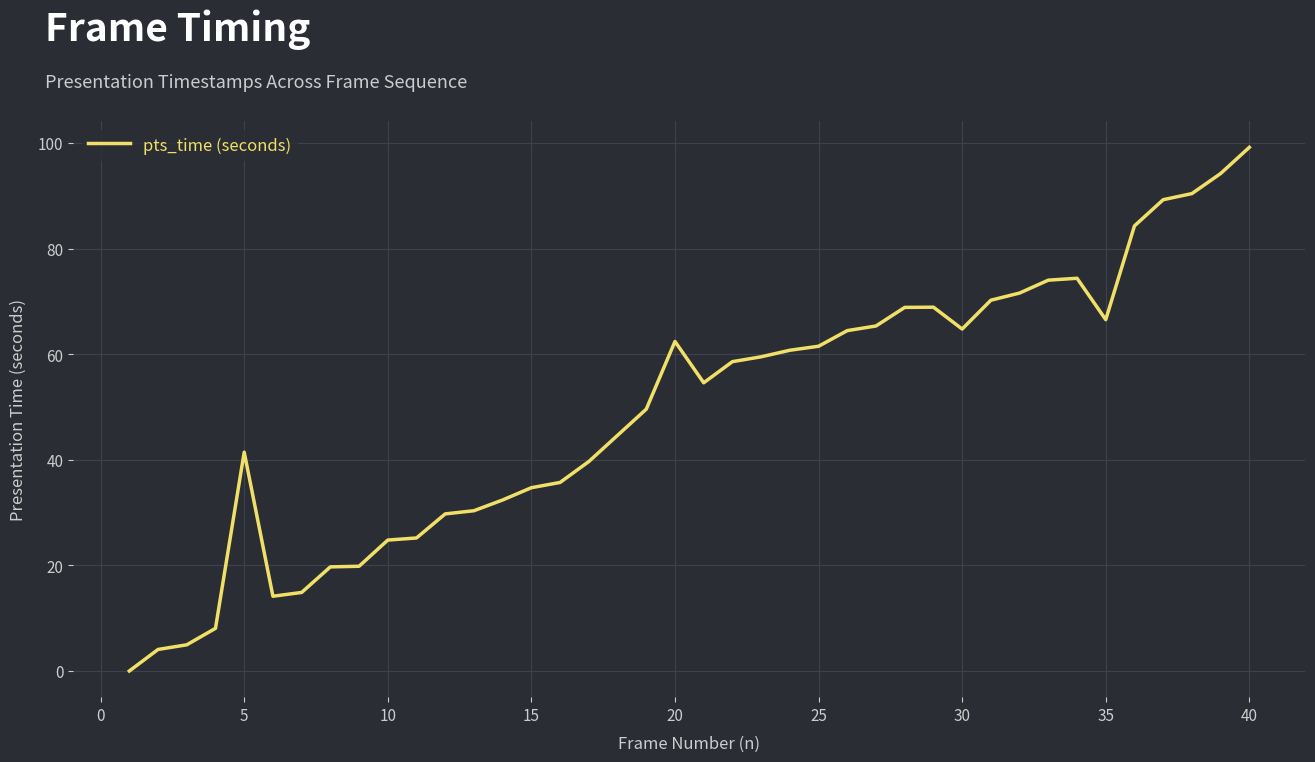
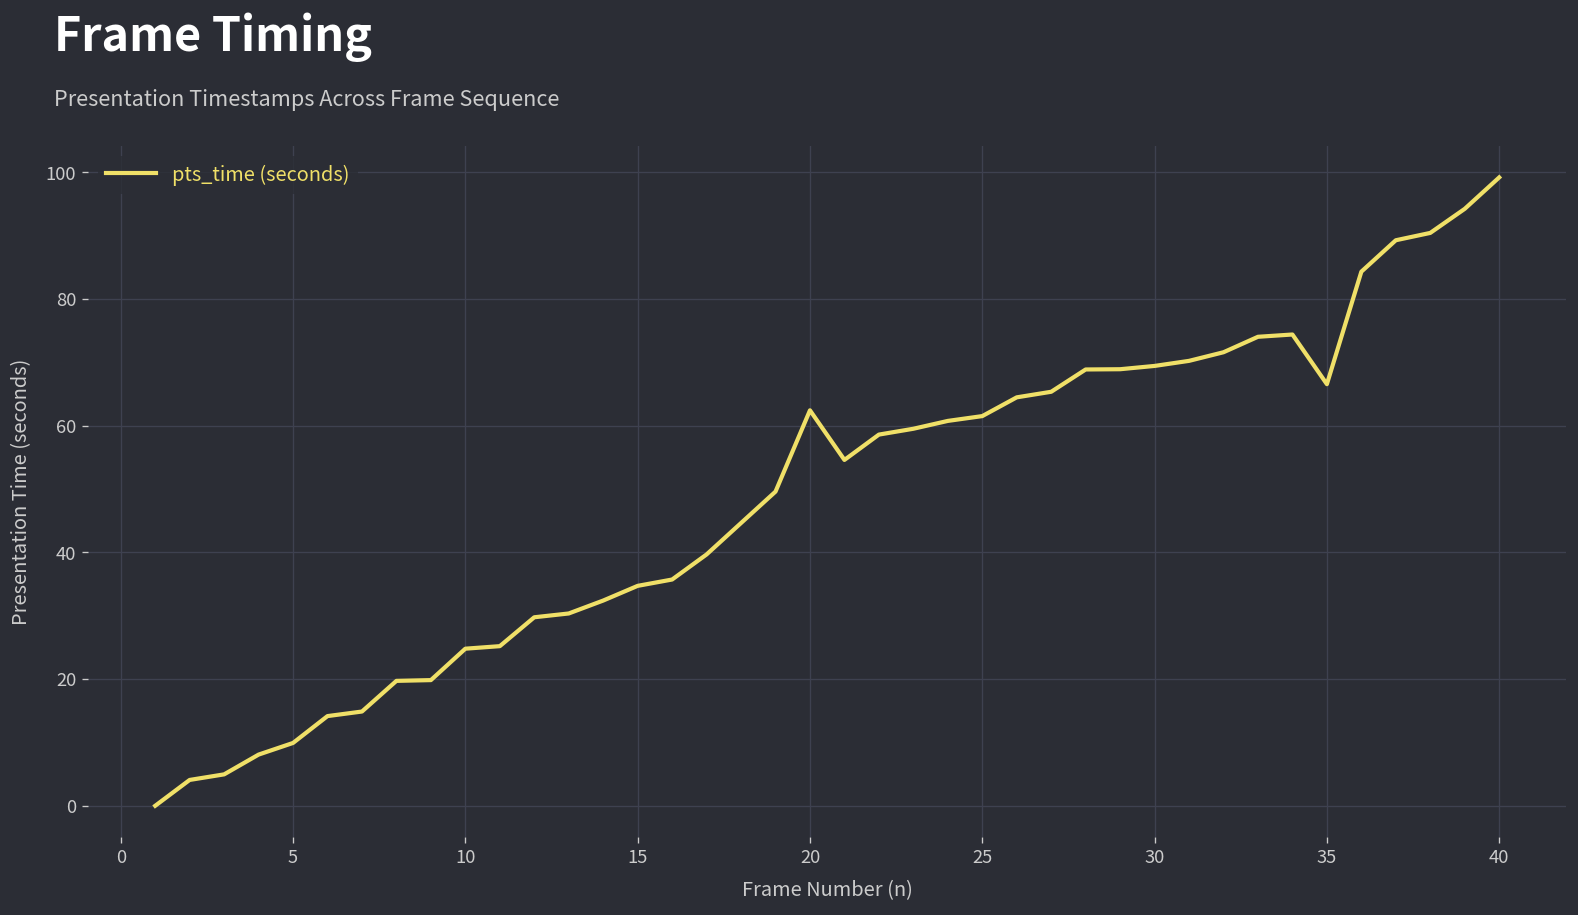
  {
-   "5": 41,
+   "5": 10,
    "10": 25,
    "15": 35,
    "20": 62,
    "25": 62,
-   "30": 65,
+   "30": 69,
    "35": 67,
    "40": 99
  }
